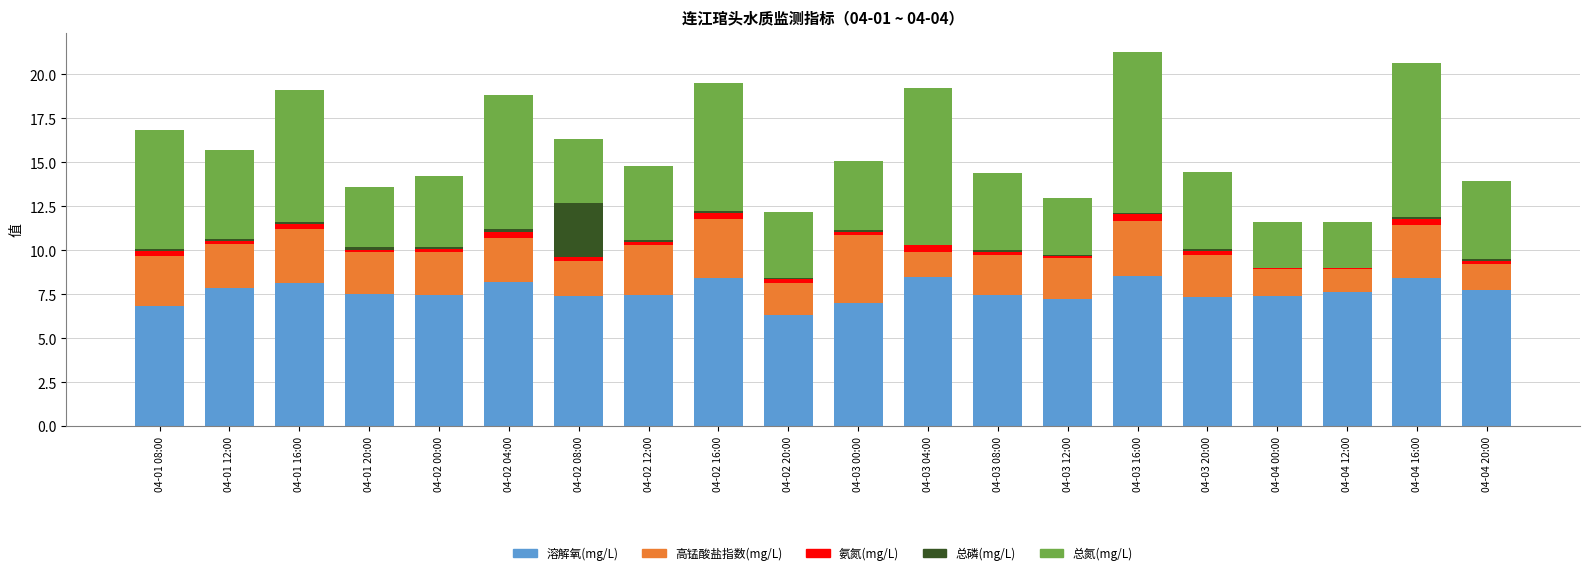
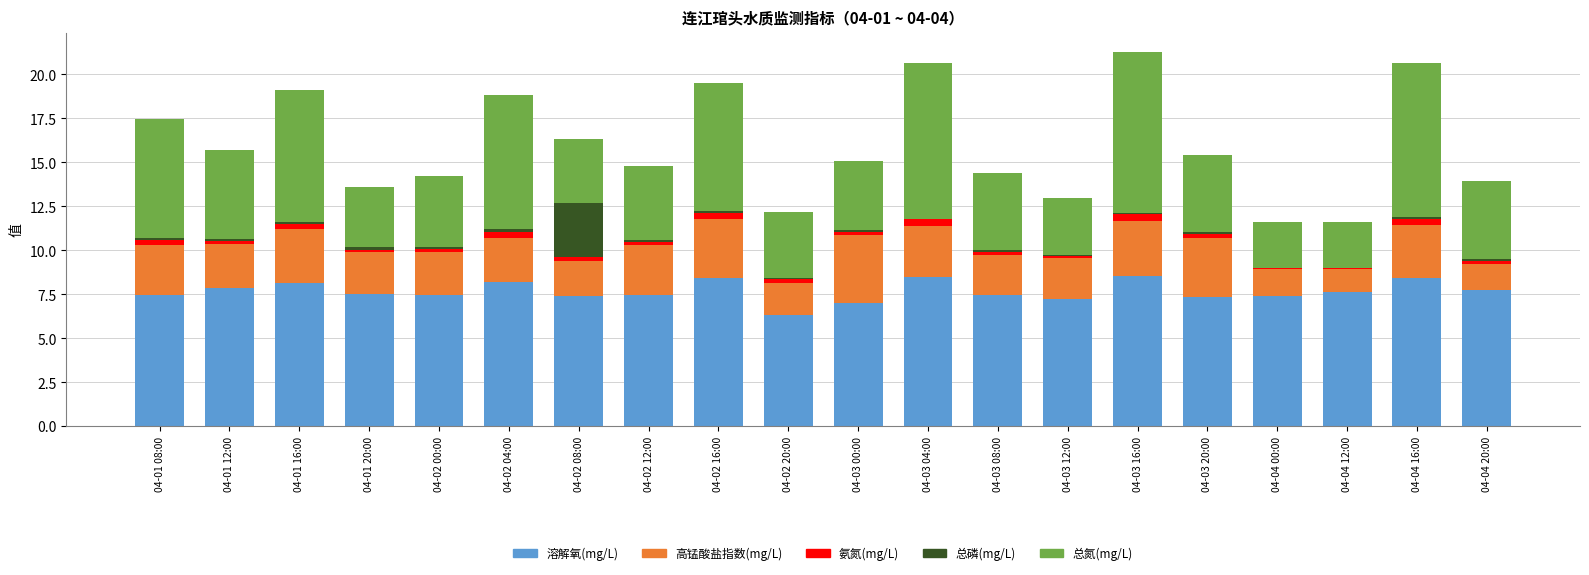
  {
    "溶解氧(mg/L)": {
-     "04-01 08:00": 6.9,
+     "04-01 08:00": 7.5,
      "04-01 12:00": 7.9,
      "04-01 16:00": 8.1,
      "04-01 20:00": 7.5,
      "04-02 00:00": 7.5,
      "04-02 04:00": 8.2,
      "04-02 08:00": 7.4,
      "04-02 12:00": 7.5,
      "04-02 16:00": 8.4,
      "04-02 20:00": 6.3,
      "04-03 00:00": 7.0,
      "04-03 04:00": 8.5,
      "04-03 08:00": 7.4,
      "04-03 12:00": 7.3,
      "04-03 16:00": 8.6,
      "04-03 20:00": 7.3,
      "04-04 00:00": 7.4,
      "04-04 12:00": 7.6,
      "04-04 16:00": 8.5,
      "04-04 20:00": 7.8
    },
    "高锰酸盐指数(mg/L)": {
      "04-01 08:00": 2.8,
      "04-01 12:00": 2.5,
      "04-01 16:00": 3.1,
      "04-01 20:00": 2.4,
      "04-02 00:00": 2.4,
      "04-02 04:00": 2.5,
      "04-02 08:00": 2.0,
      "04-02 12:00": 2.8,
      "04-02 16:00": 3.3,
      "04-02 20:00": 1.8,
      "04-03 00:00": 3.9,
-     "04-03 04:00": 1.4,
+     "04-03 04:00": 2.9,
      "04-03 08:00": 2.3,
      "04-03 12:00": 2.3,
      "04-03 16:00": 3.1,
-     "04-03 20:00": 2.4,
+     "04-03 20:00": 3.4,
      "04-04 00:00": 1.5,
      "04-04 12:00": 1.3,
      "04-04 16:00": 3.0,
      "04-04 20:00": 1.5
    },
    "氨氮(mg/L)": {
      "04-01 08:00": 0.3,
      "04-01 12:00": 0.2,
      "04-01 16:00": 0.3,
      "04-02 00:00": 0.2,
      "04-02 04:00": 0.3,
      "04-02 08:00": 0.3,
      "04-02 12:00": 0.2,
      "04-02 16:00": 0.3,
      "04-02 20:00": 0.2,
      "04-03 00:00": 0.2,
      "04-03 04:00": 0.4,
      "04-03 08:00": 0.2,
      "04-03 16:00": 0.4,
      "04-03 20:00": 0.2,
      "04-04 16:00": 0.3,
      "04-04 20:00": 0.2
    },
    "总磷(mg/L)": {
      "04-01 20:00": 0.2,
      "04-02 08:00": 3.0,
      "04-04 16:00": 0.1
    },
    "总氮(mg/L)": {
      "04-01 08:00": 6.8,
      "04-01 12:00": 5.1,
      "04-01 16:00": 7.5,
      "04-01 20:00": 3.4,
      "04-02 00:00": 4.1,
      "04-02 04:00": 7.7,
      "04-02 08:00": 3.6,
      "04-02 12:00": 4.2,
      "04-02 16:00": 7.3,
      "04-02 20:00": 3.8,
      "04-03 00:00": 3.9,
      "04-03 04:00": 8.9,
      "04-03 08:00": 4.4,
      "04-03 12:00": 3.2,
      "04-03 16:00": 9.2,
      "04-03 20:00": 4.4,
      "04-04 00:00": 2.6,
      "04-04 12:00": 2.6,
      "04-04 16:00": 8.7,
      "04-04 20:00": 4.5
    }
  }
